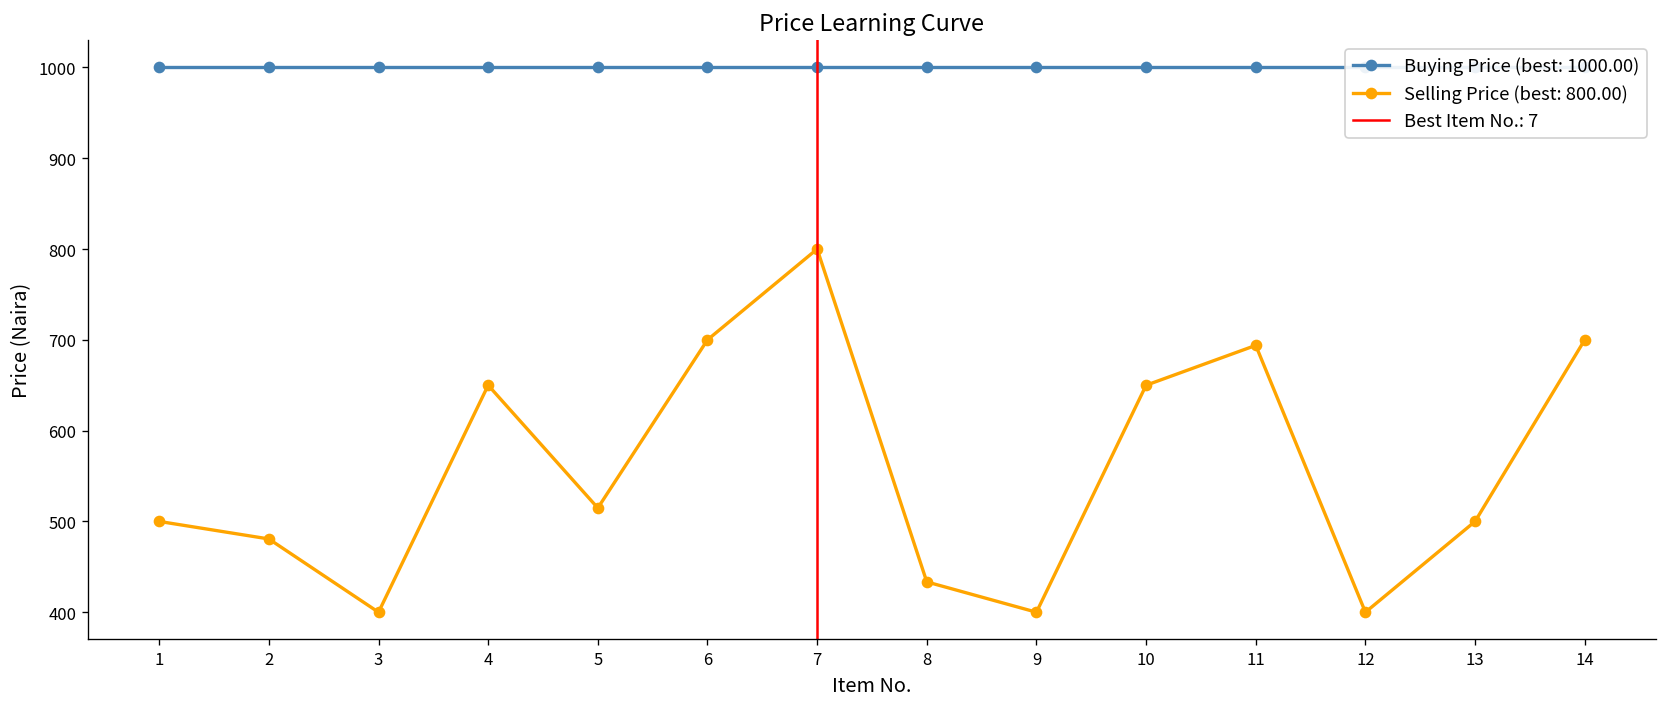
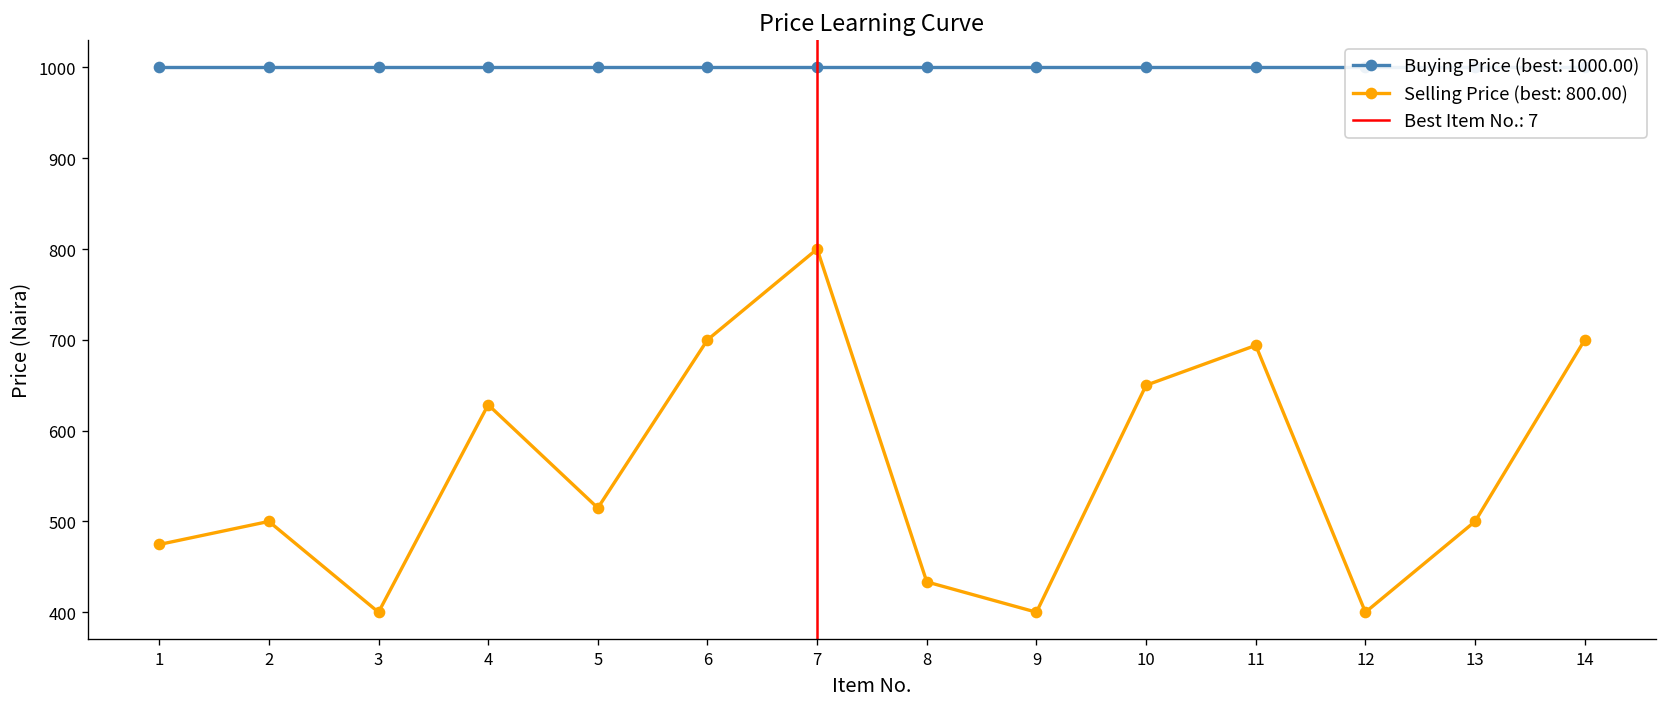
  {
    "Buying Price (best: 1000.00)": {
      "1": 1000,
      "2": 1000,
      "3": 1000,
      "4": 1000,
      "5": 1000,
      "6": 1000,
      "7": 1000,
      "8": 1000,
      "9": 1000,
      "10": 1000,
      "11": 1000
    },
    "Selling Price (best: 800.00)": {
-     "1": 500,
-     "2": 480,
+     "1": 470,
+     "2": 500,
      "3": 400,
-     "4": 650,
+     "4": 630,
      "5": 510,
      "6": 700,
      "7": 800,
      "8": 430,
      "9": 400,
      "10": 650,
      "11": 690,
      "12": 400,
      "13": 500,
      "14": 700
    }
  }
